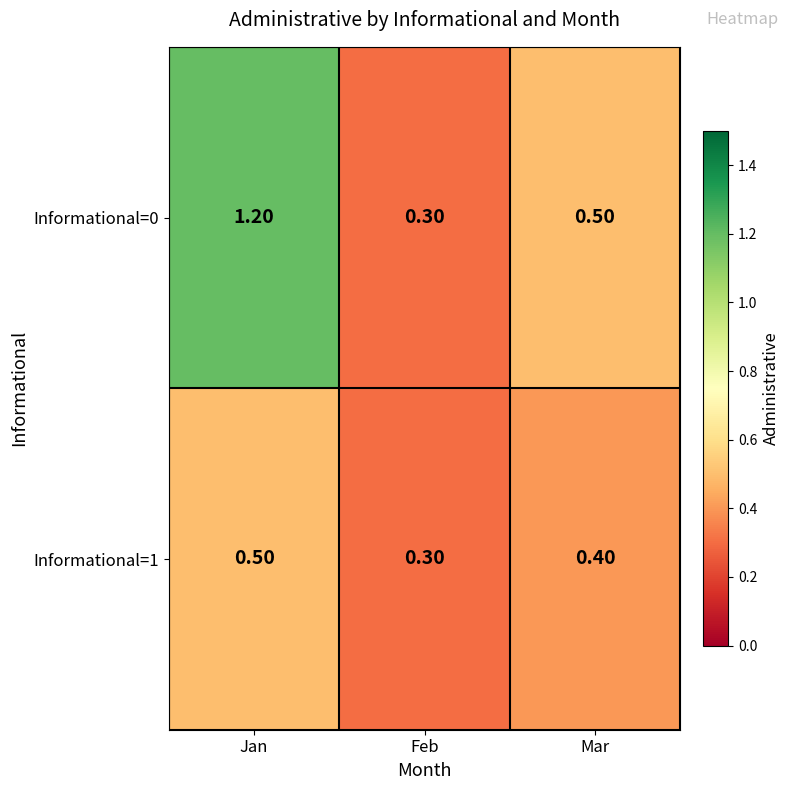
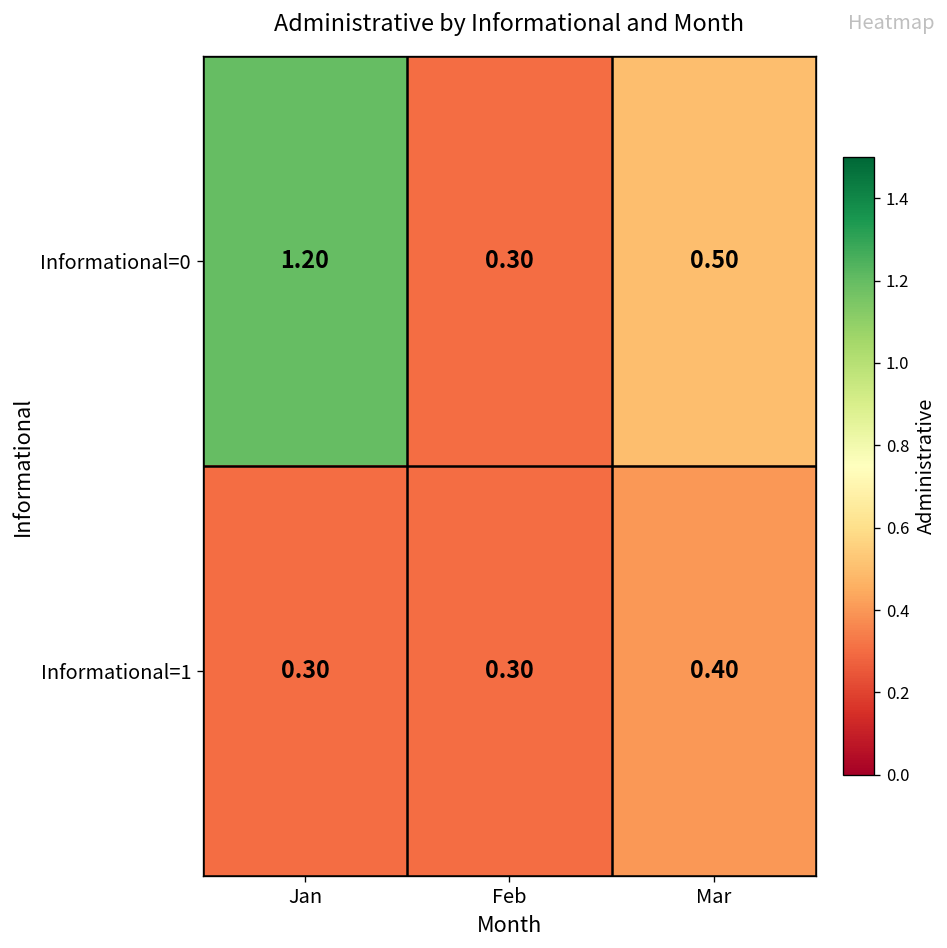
  {
    "Informational=0": {
      "Jan": 1.20,
      "Feb": 0.30,
      "Mar": 0.50
    },
    "Informational=1": {
-     "Jan": 0.50,
+     "Jan": 0.30,
      "Feb": 0.30,
      "Mar": 0.40
    }
  }
